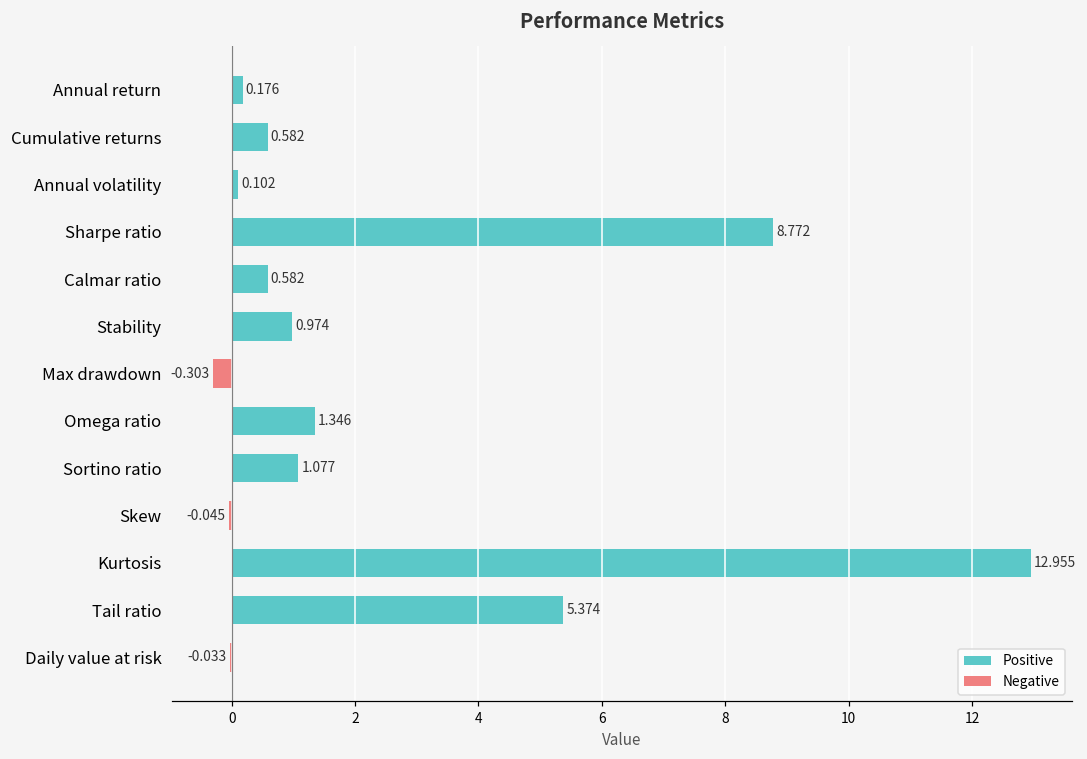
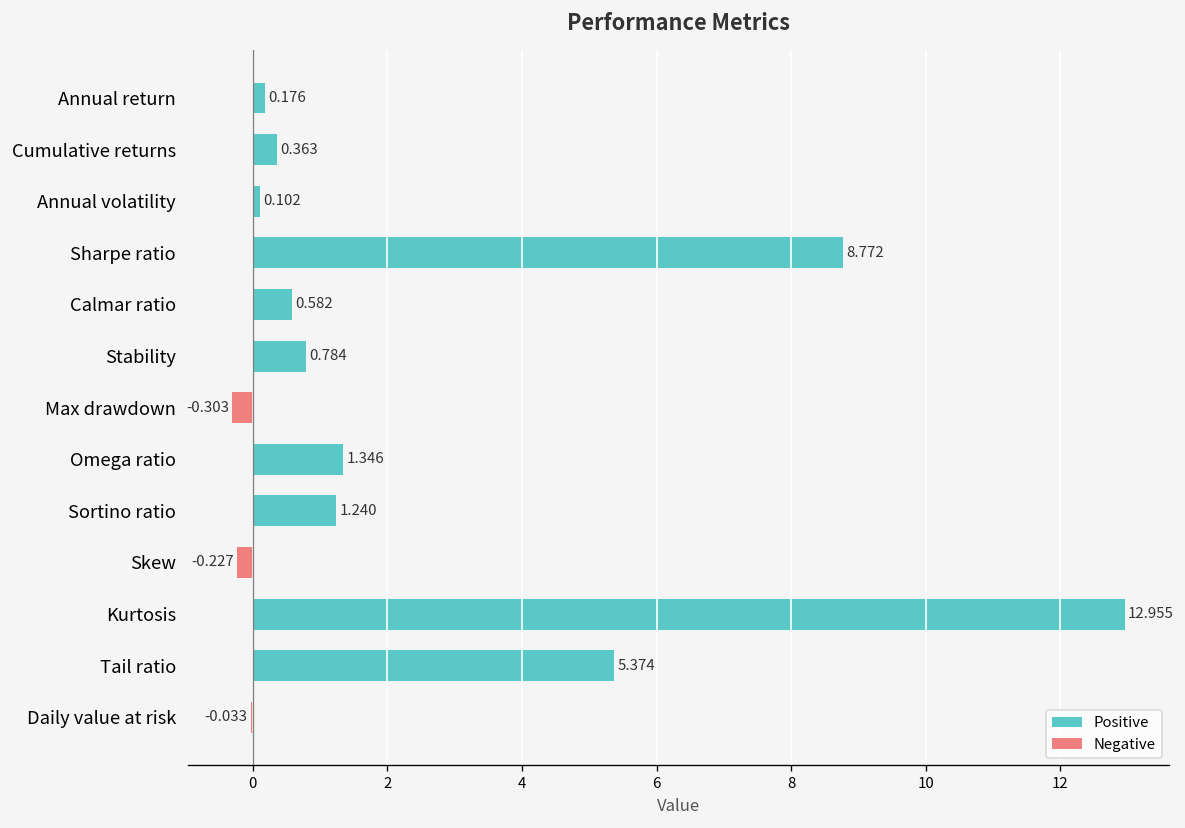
  {
    "Annual return": 0.176,
-   "Cumulative returns": 0.582,
+   "Cumulative returns": 0.363,
    "Annual volatility": 0.102,
    "Sharpe ratio": 8.772,
    "Calmar ratio": 0.582,
-   "Stability": 0.974,
+   "Stability": 0.784,
    "Max drawdown": -0.303,
    "Omega ratio": 1.346,
-   "Sortino ratio": 1.077,
-   "Skew": -0.045,
+   "Sortino ratio": 1.240,
+   "Skew": -0.227,
    "Kurtosis": 12.955,
    "Tail ratio": 5.374,
    "Daily value at risk": -0.033
  }
